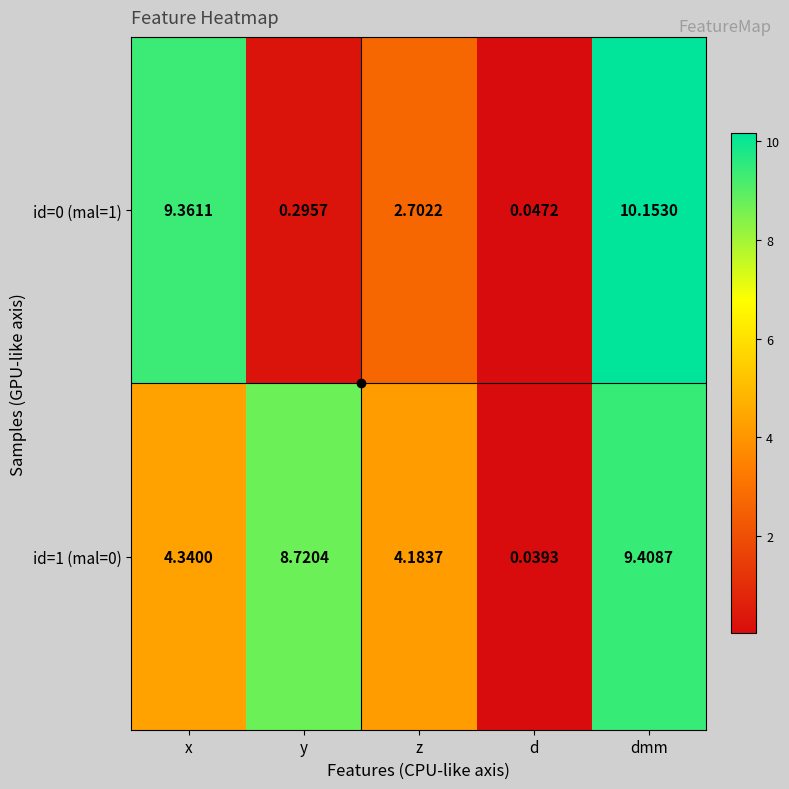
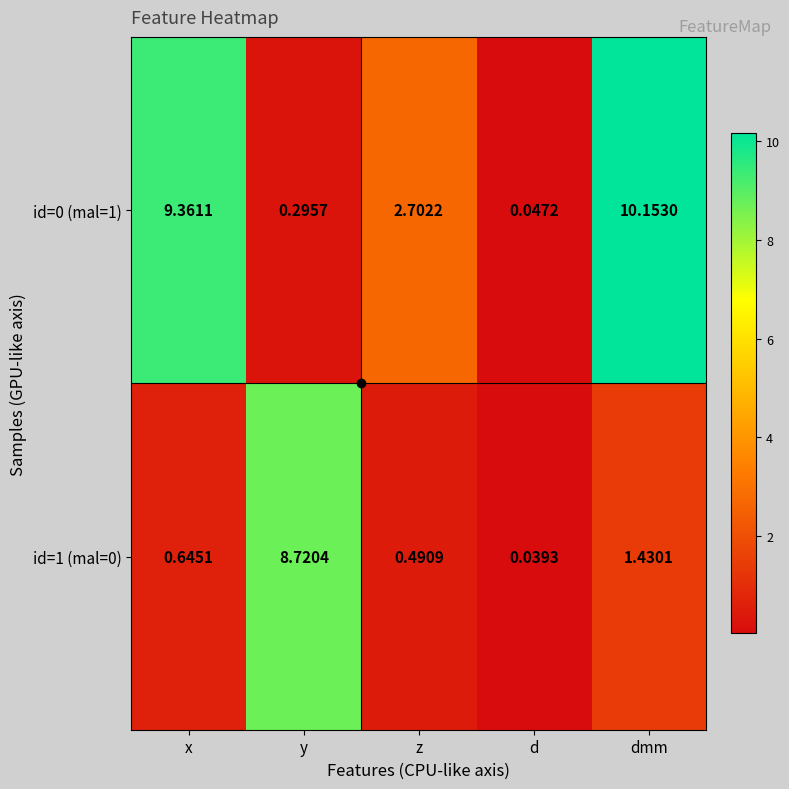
  {
    "id=0 (mal=1)": {
      "x": 9.3611,
      "y": 0.2957,
      "z": 2.7022,
      "d": 0.0472,
      "dmm": 10.1530
    },
    "id=1 (mal=0)": {
-     "x": 4.3400,
+     "x": 0.6451,
      "y": 8.7204,
-     "z": 4.1837,
+     "z": 0.4909,
      "d": 0.0393,
-     "dmm": 9.4087
+     "dmm": 1.4301
    }
  }
